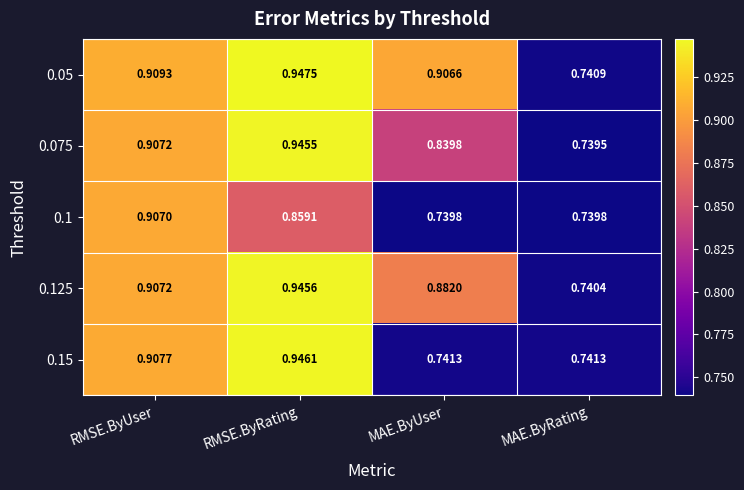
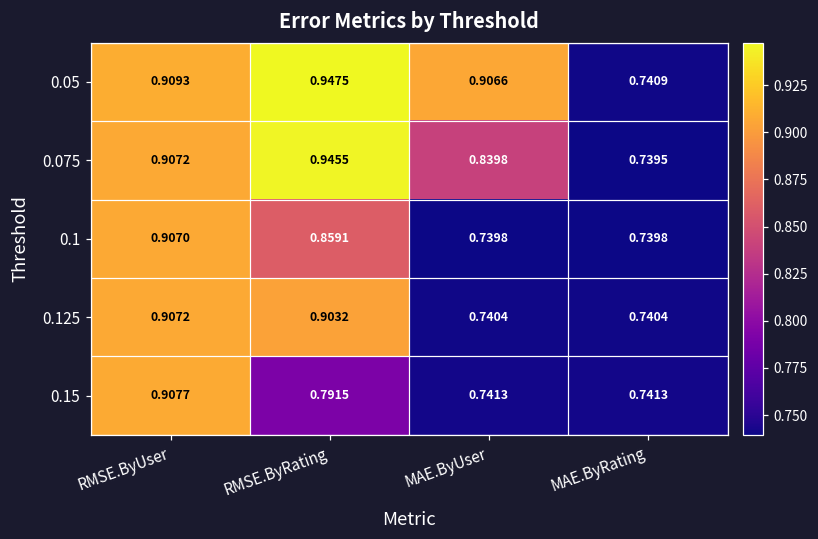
  {
    "0.05": {
      "RMSE.ByUser": 0.9093,
      "RMSE.ByRating": 0.9475,
      "MAE.ByUser": 0.9066,
      "MAE.ByRating": 0.7409
    },
    "0.075": {
      "RMSE.ByUser": 0.9072,
      "RMSE.ByRating": 0.9455,
      "MAE.ByUser": 0.8398,
      "MAE.ByRating": 0.7395
    },
    "0.1": {
      "RMSE.ByUser": 0.9070,
      "RMSE.ByRating": 0.8591,
      "MAE.ByUser": 0.7398,
      "MAE.ByRating": 0.7398
    },
    "0.125": {
      "RMSE.ByUser": 0.9072,
-     "RMSE.ByRating": 0.9456,
-     "MAE.ByUser": 0.8820,
+     "RMSE.ByRating": 0.9032,
+     "MAE.ByUser": 0.7404,
      "MAE.ByRating": 0.7404
    },
    "0.15": {
      "RMSE.ByUser": 0.9077,
-     "RMSE.ByRating": 0.9461,
+     "RMSE.ByRating": 0.7915,
      "MAE.ByUser": 0.7413,
      "MAE.ByRating": 0.7413
    }
  }
